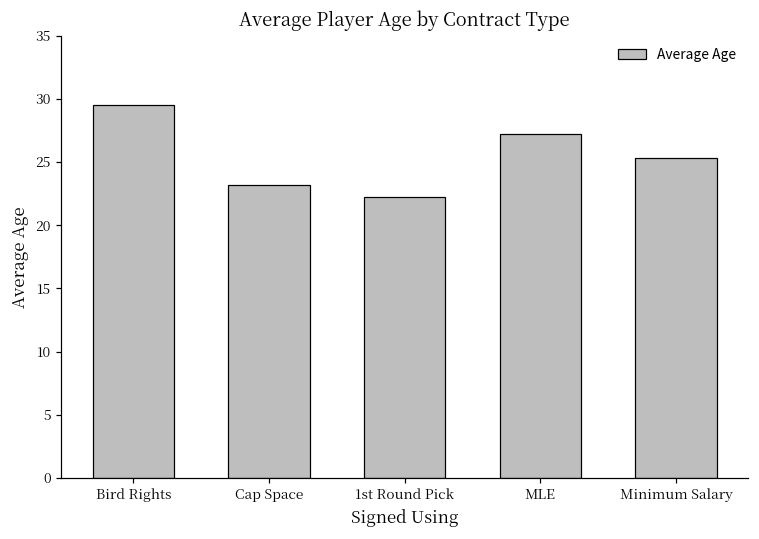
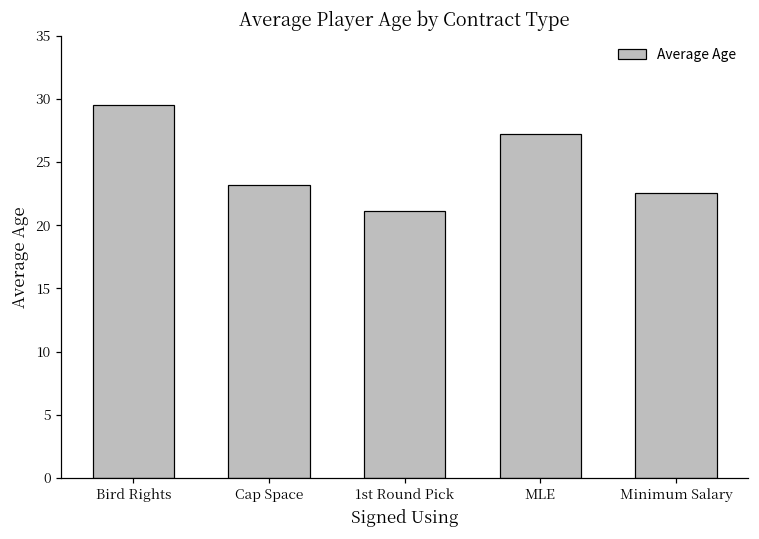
  {
    "Bird Rights": 29.5,
    "Cap Space": 23.2,
-   "1st Round Pick": 22.3,
+   "1st Round Pick": 21.1,
    "MLE": 27.3,
-   "Minimum Salary": 25.3
+   "Minimum Salary": 22.6
  }
